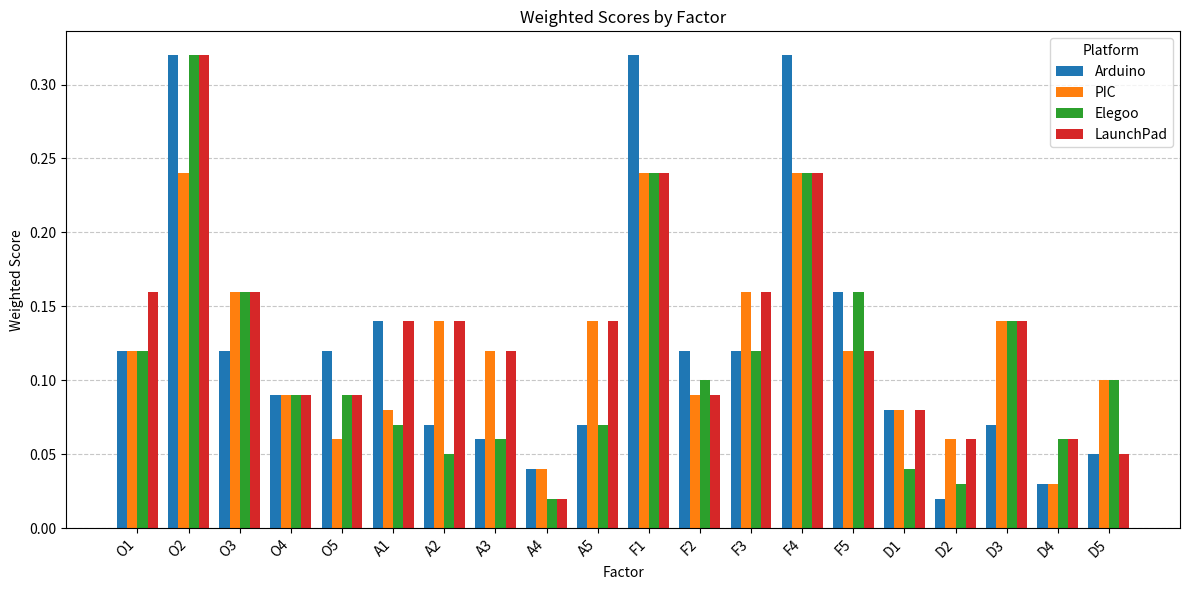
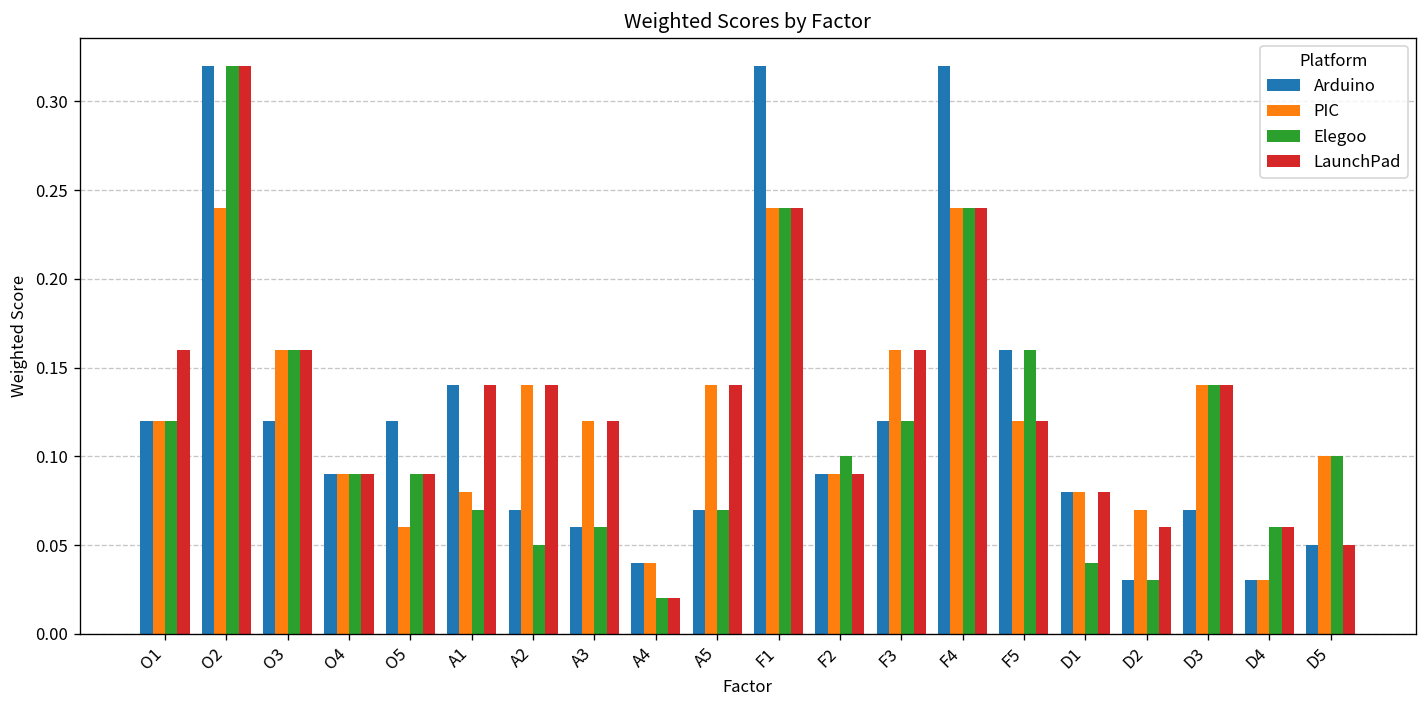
  {
    "Arduino": {
      "O1": 0.12,
      "O2": 0.32,
      "O3": 0.12,
      "O4": 0.09,
      "O5": 0.12,
      "A1": 0.14,
      "A2": 0.07,
      "A3": 0.06,
      "A4": 0.04,
      "A5": 0.07,
      "F1": 0.32,
-     "F2": 0.12,
+     "F2": 0.09,
      "F3": 0.12,
      "F4": 0.32,
      "F5": 0.16,
      "D1": 0.08,
-     "D2": 0.02,
+     "D2": 0.03,
      "D3": 0.07,
      "D4": 0.03,
      "D5": 0.05
    },
    "PIC": {
      "O1": 0.12,
      "O2": 0.24,
      "O3": 0.16,
      "O4": 0.09,
      "O5": 0.06,
      "A1": 0.08,
      "A2": 0.14,
      "A3": 0.12,
      "A4": 0.04,
      "A5": 0.14,
      "F1": 0.24,
      "F2": 0.09,
      "F3": 0.16,
      "F4": 0.24,
      "F5": 0.12,
      "D1": 0.08,
-     "D2": 0.06,
+     "D2": 0.07,
      "D3": 0.14,
      "D4": 0.03,
      "D5": 0.10
    },
    "Elegoo": {
      "O1": 0.12,
      "O2": 0.32,
      "O3": 0.16,
      "O4": 0.09,
      "O5": 0.09,
      "A1": 0.07,
      "A2": 0.05,
      "A3": 0.06,
      "A4": 0.02,
      "A5": 0.07,
      "F1": 0.24,
      "F2": 0.10,
      "F3": 0.12,
      "F4": 0.24,
      "F5": 0.16,
      "D1": 0.04,
      "D2": 0.03,
      "D3": 0.14,
      "D4": 0.06,
      "D5": 0.10
    },
    "LaunchPad": {
      "O1": 0.16,
      "O2": 0.32,
      "O3": 0.16,
      "O4": 0.09,
      "O5": 0.09,
      "A1": 0.14,
      "A2": 0.14,
      "A3": 0.12,
      "A4": 0.02,
      "A5": 0.14,
      "F1": 0.24,
      "F2": 0.09,
      "F3": 0.16,
      "F4": 0.24,
      "F5": 0.12,
      "D1": 0.08,
      "D2": 0.06,
      "D3": 0.14,
      "D4": 0.06,
      "D5": 0.05
    }
  }
